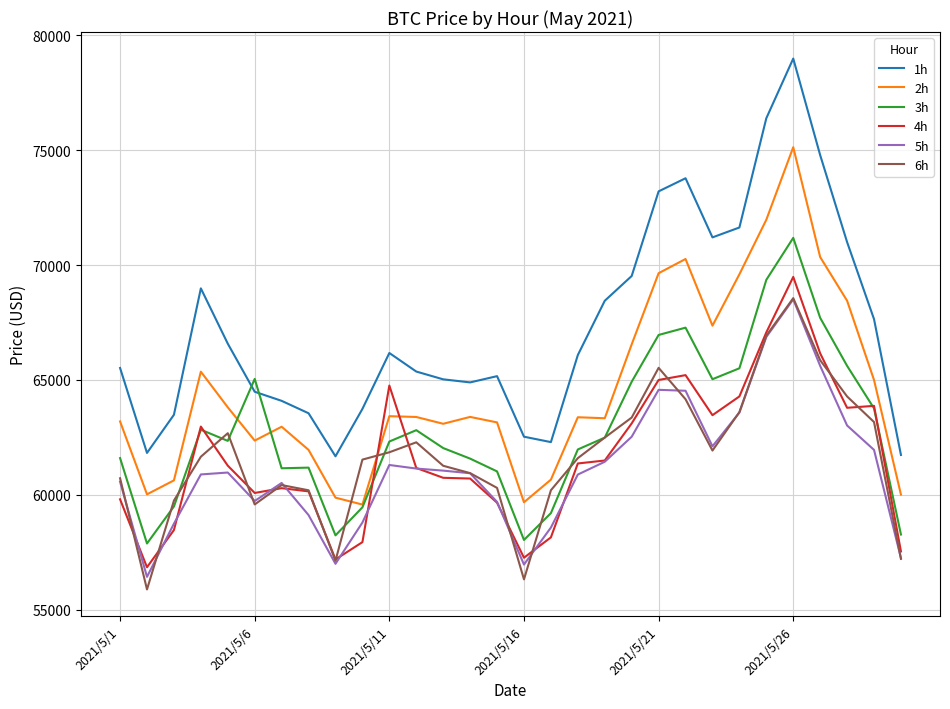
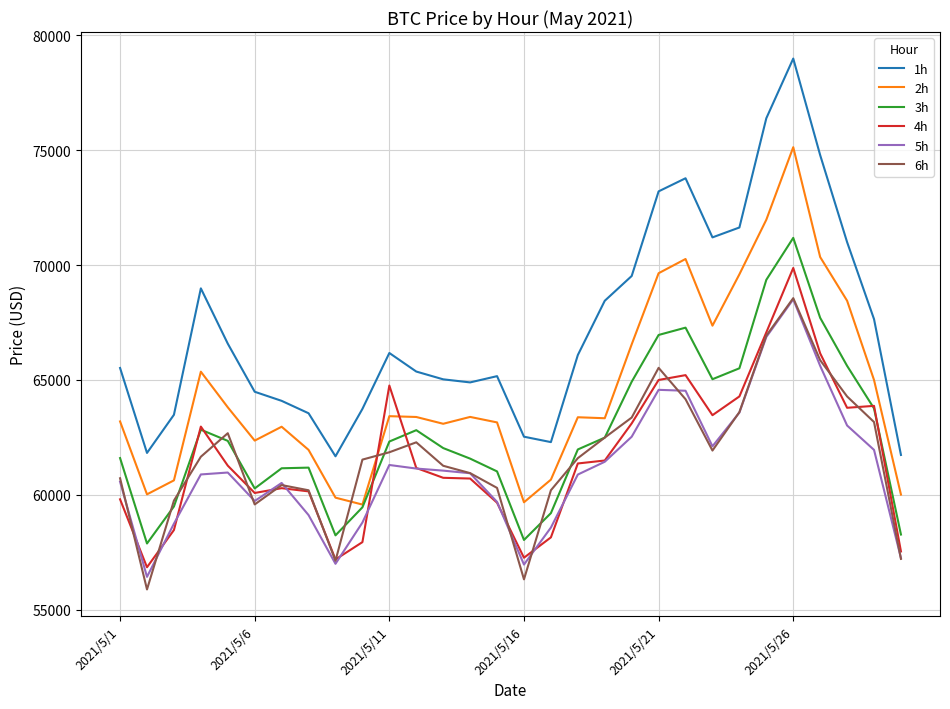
  {
    "1h": {
      "2021/5/1": 65500,
      "2021/5/6": 64500,
      "2021/5/11": 66200,
      "2021/5/16": 62500,
      "2021/5/21": 73200,
      "2021/5/26": 79000
    },
    "2h": {
      "2021/5/1": 63200,
      "2021/5/6": 62400,
      "2021/5/11": 63400,
      "2021/5/16": 59700,
      "2021/5/21": 69600,
      "2021/5/26": 75100
    },
    "3h": {
      "2021/5/1": 61600,
-     "2021/5/6": 65000,
+     "2021/5/6": 60300,
      "2021/5/11": 62300,
      "2021/5/16": 58000,
      "2021/5/21": 67000,
      "2021/5/26": 71200
    },
    "4h": {
      "2021/5/1": 59800,
      "2021/5/6": 60100,
      "2021/5/11": 64800,
      "2021/5/16": 57300,
      "2021/5/21": 65000,
-     "2021/5/26": 69500
+     "2021/5/26": 69900
    },
    "5h": {
      "2021/5/1": 60600,
      "2021/5/6": 59700,
      "2021/5/11": 61300,
      "2021/5/16": 57000,
      "2021/5/21": 64600
    },
    "6h": {
      "2021/5/1": 60700,
      "2021/5/6": 59600,
      "2021/5/11": 61900,
      "2021/5/16": 56300,
      "2021/5/21": 65500
    }
  }
